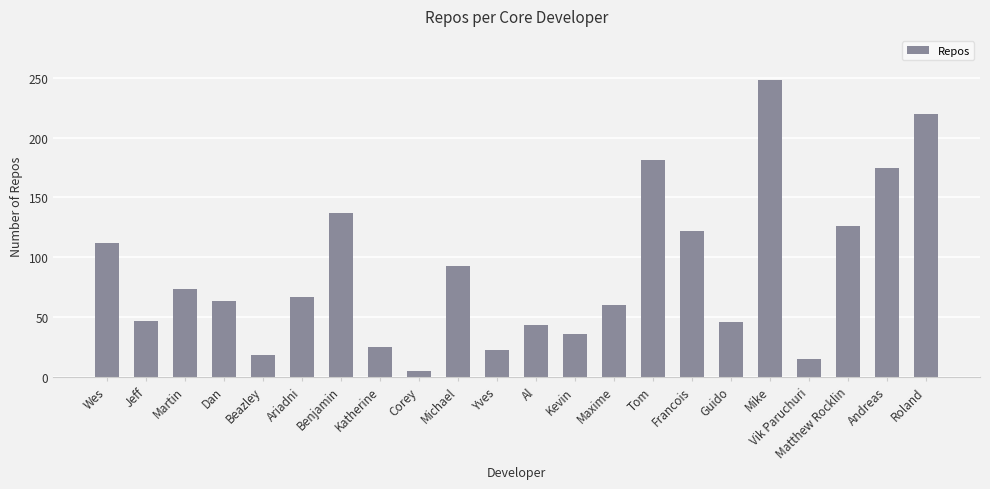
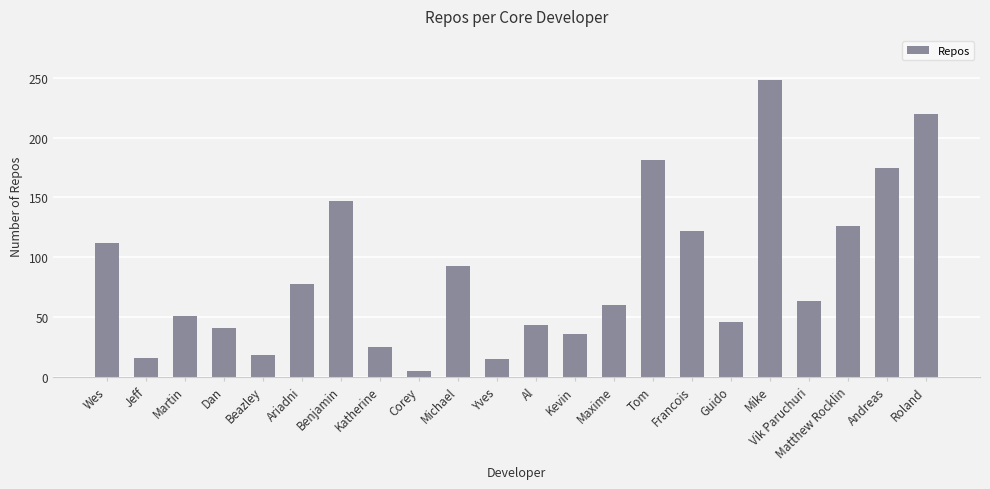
  {
    "Wes": 112,
-   "Jeff": 47,
-   "Martin": 73,
-   "Dan": 63,
+   "Jeff": 16,
+   "Martin": 51,
+   "Dan": 41,
    "Beazley": 18,
-   "Ariadni": 67,
-   "Benjamin": 137,
+   "Ariadni": 78,
+   "Benjamin": 147,
    "Katherine": 25,
    "Corey": 5,
    "Michael": 93,
-   "Yves": 22,
+   "Yves": 15,
    "Al": 43,
    "Kevin": 36,
    "Maxime": 60,
    "Tom": 181,
    "Francois": 122,
    "Guido": 46,
    "Mike": 248,
-   "Vik Paruchuri": 15,
+   "Vik Paruchuri": 63,
    "Matthew Rocklin": 126,
    "Andreas": 175,
    "Roland": 220
  }
